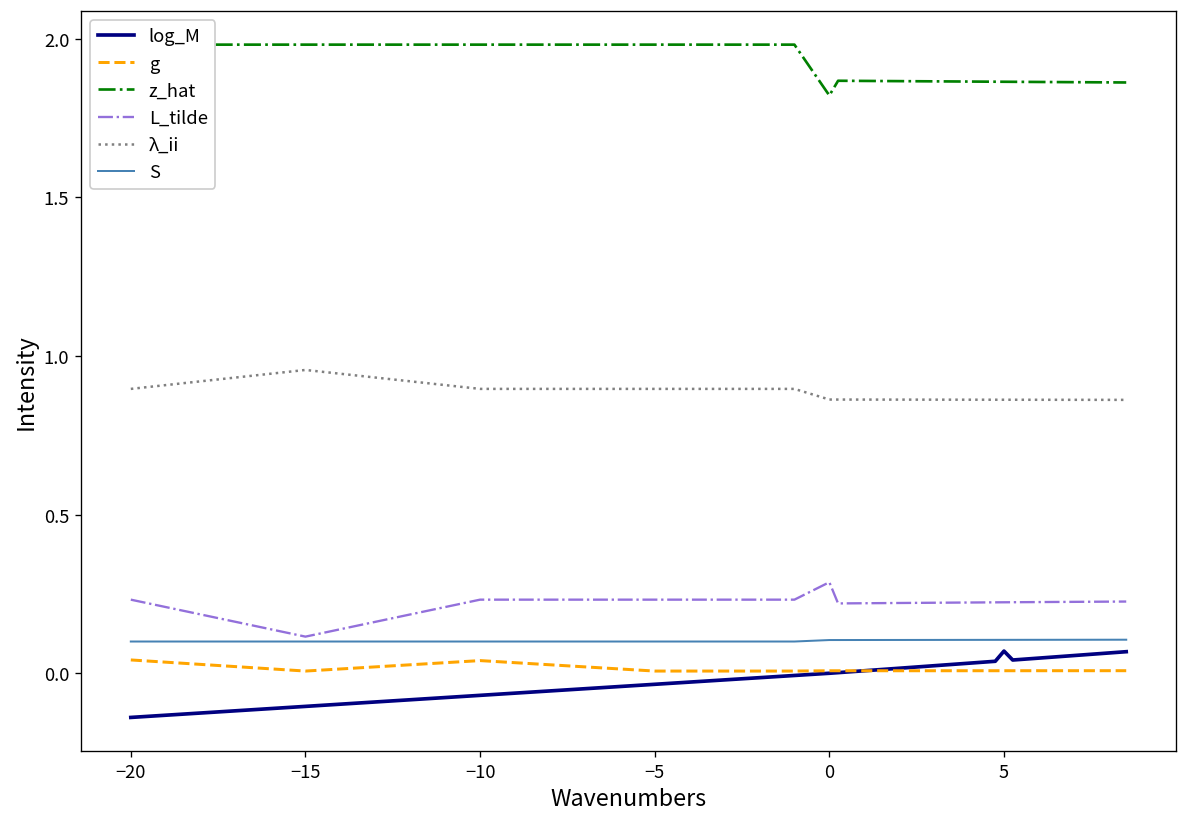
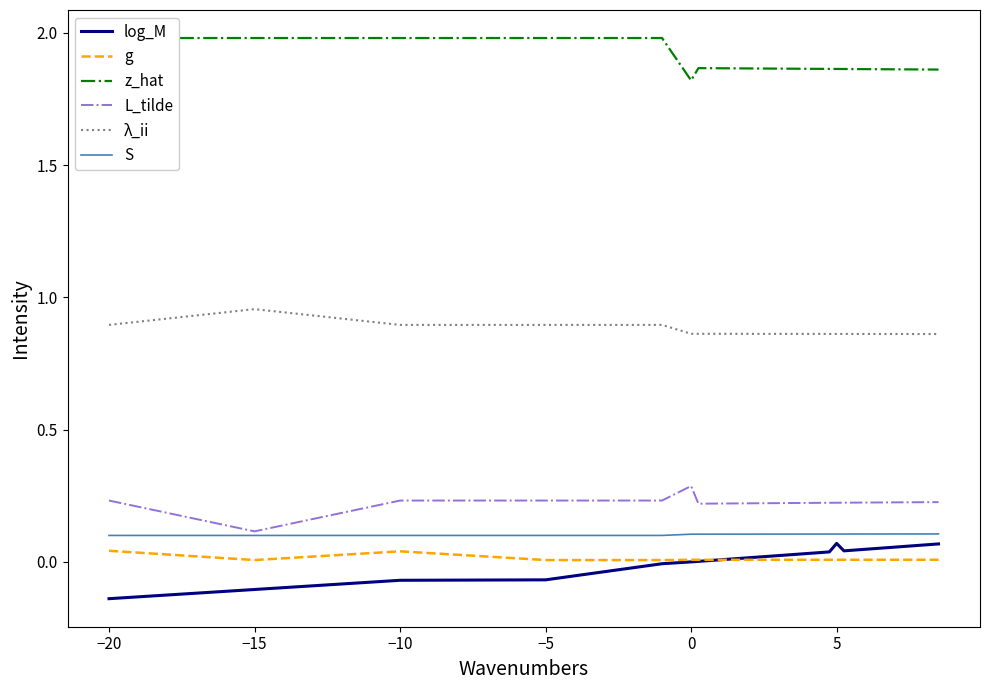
  {
    "log_M": {
      "−20": -0.14,
      "−15": -0.10,
      "−10": -0.07,
-     "−5": -0.03,
+     "−5": -0.07,
      "5": 0.07
    },
    "g": {
      "−20": 0.04,
      "−15": 0.01,
      "−10": 0.04,
      "−5": 0.01,
      "5": 0.01
    },
    "z_hat": {
      "−15": 1.98,
      "−10": 1.98,
      "−5": 1.98,
      "0": 1.82,
      "5": 1.86
    },
    "L_tilde": {
      "−20": 0.23,
      "−15": 0.12,
      "−10": 0.23,
      "−5": 0.23,
      "0": 0.29,
      "5": 0.22
    },
    "λ_ii": {
      "−20": 0.90,
      "−15": 0.96,
      "−10": 0.90,
      "−5": 0.90,
      "0": 0.86,
      "5": 0.86
    },
    "S": {
      "−20": 0.10,
      "−15": 0.10,
      "−10": 0.10,
      "−5": 0.10,
      "0": 0.10,
      "5": 0.11
    }
  }
